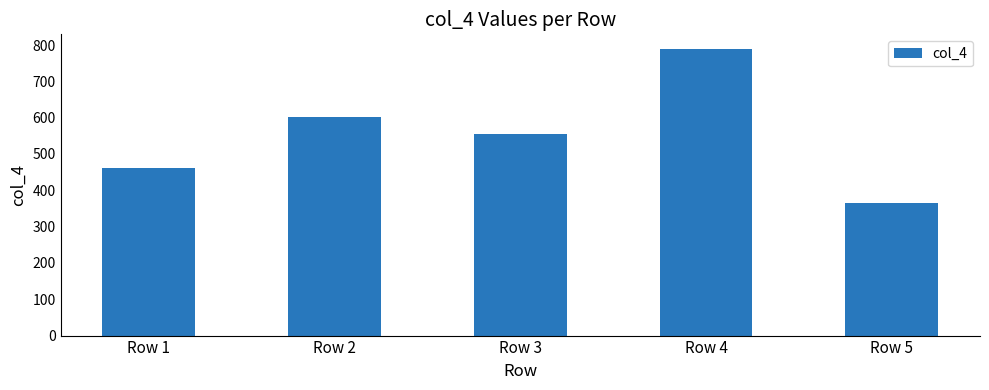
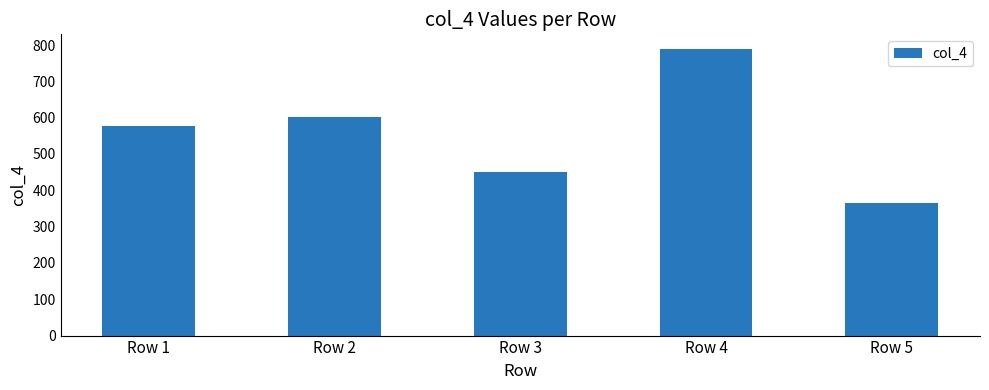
  {
-   "Row 1": 460,
+   "Row 1": 580,
    "Row 2": 600,
-   "Row 3": 560,
+   "Row 3": 450,
    "Row 4": 790,
    "Row 5": 370
  }
